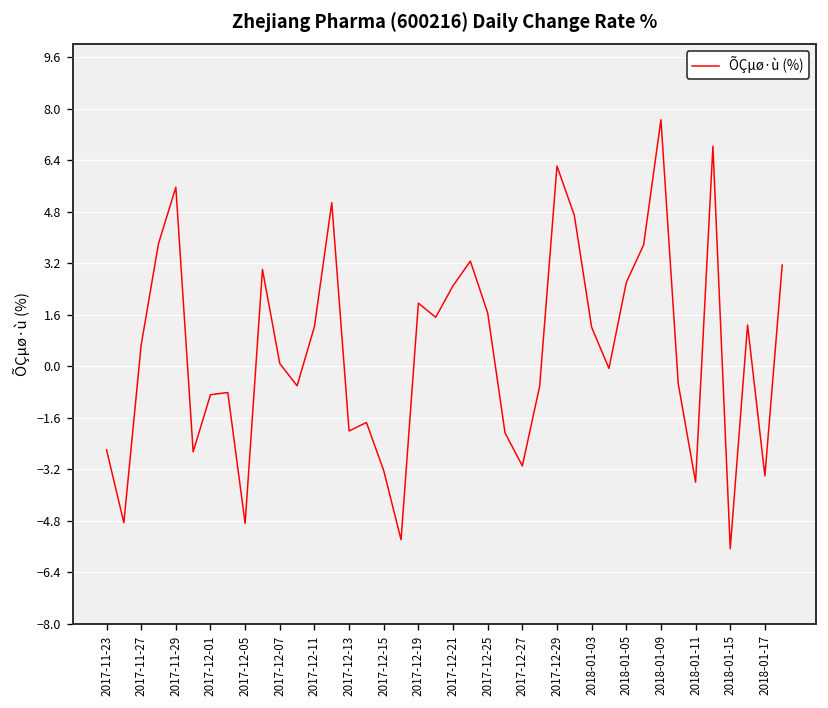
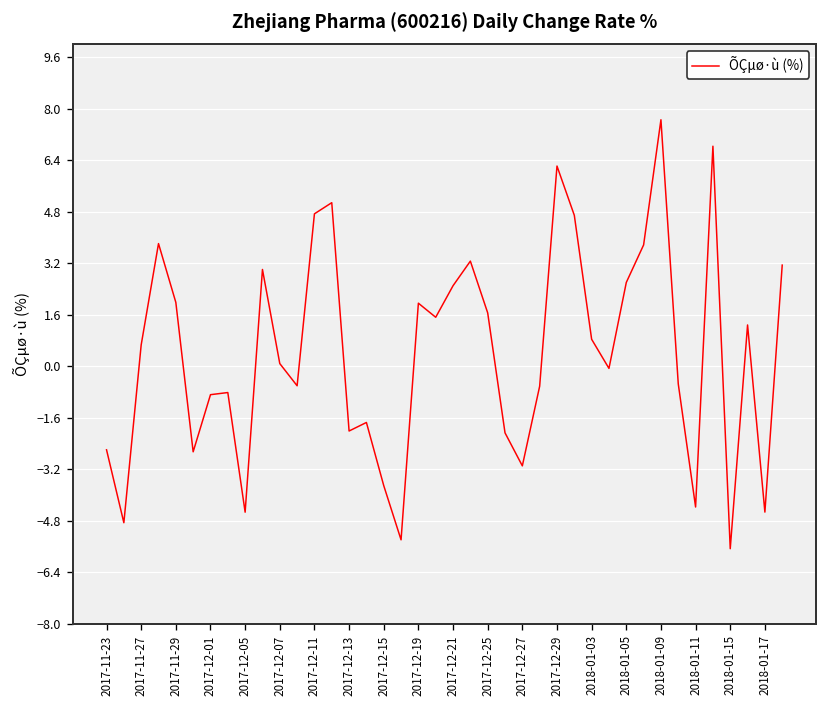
  {
    "2017-11-23": -2.6,
    "2017-11-27": 0.7,
-   "2017-11-29": 5.6,
+   "2017-11-29": 2.0,
    "2017-12-01": -0.9,
-   "2017-12-05": -4.9,
+   "2017-12-05": -4.5,
    "2017-12-07": 0.1,
-   "2017-12-11": 1.2,
+   "2017-12-11": 4.7,
    "2017-12-13": -2.0,
-   "2017-12-15": -3.2,
+   "2017-12-15": -3.7,
    "2017-12-19": 2.0,
    "2017-12-21": 2.5,
    "2017-12-25": 1.7,
    "2017-12-27": -3.1,
    "2017-12-29": 6.2,
-   "2018-01-03": 1.2,
+   "2018-01-03": 0.8,
    "2018-01-05": 2.6,
    "2018-01-09": 7.7,
-   "2018-01-11": -3.6,
+   "2018-01-11": -4.4,
    "2018-01-15": -5.7,
-   "2018-01-17": -3.4
+   "2018-01-17": -4.5
  }
